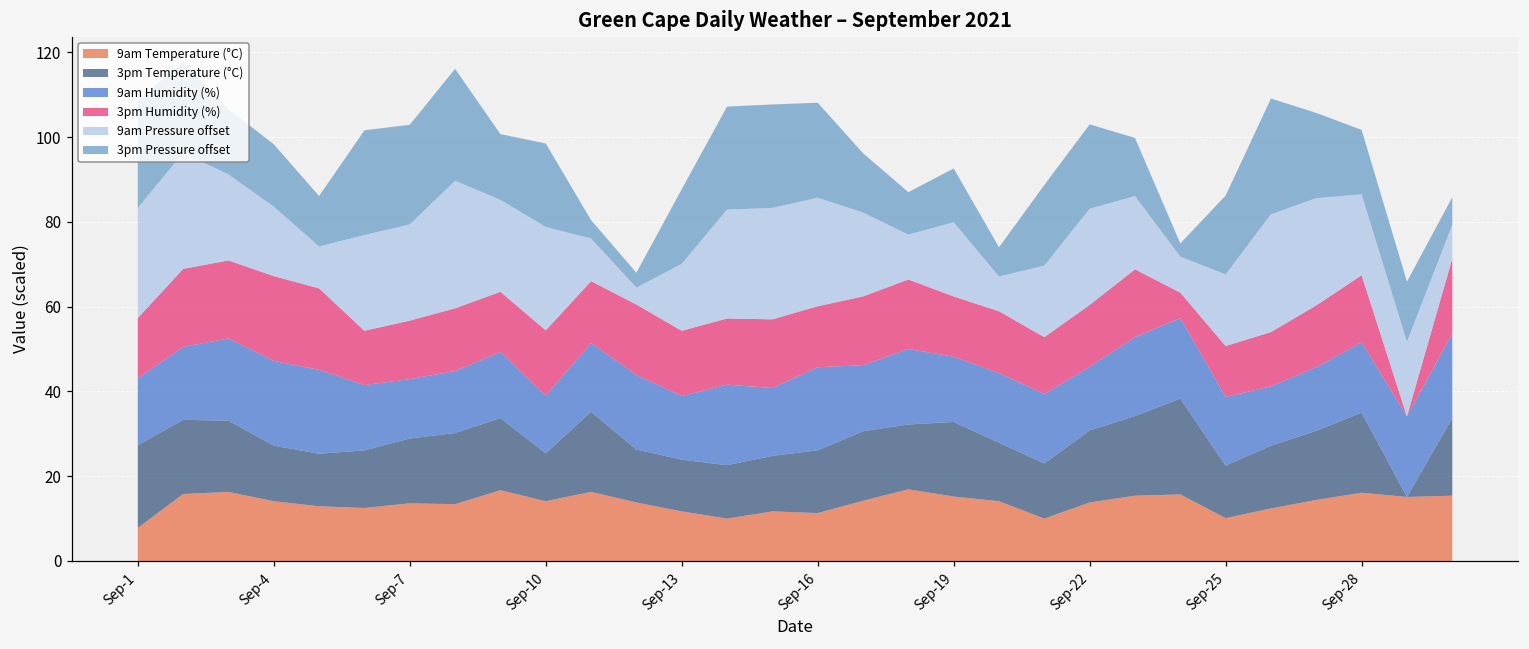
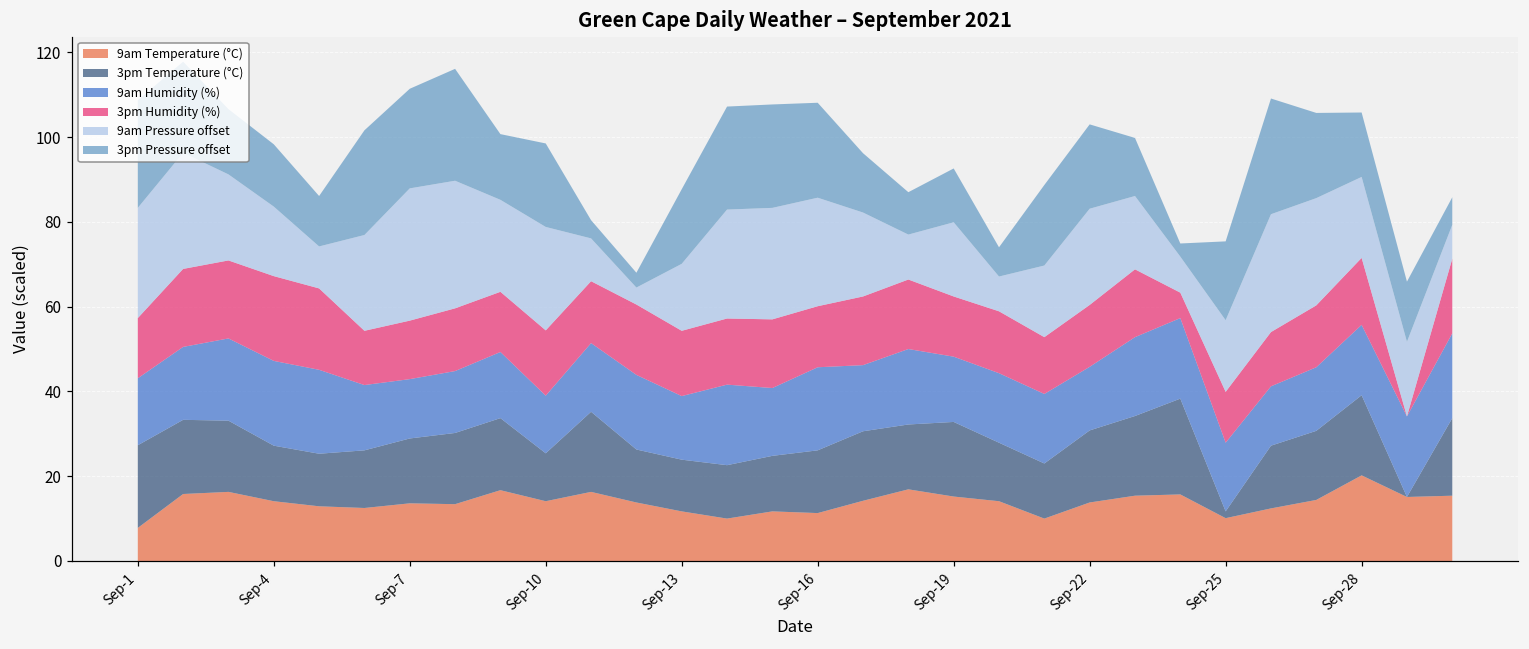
  {
    "9am Temperature (°C)": {
      "Sep-1": 8,
      "Sep-4": 14,
      "Sep-7": 14,
      "Sep-10": 14,
      "Sep-13": 12,
      "Sep-16": 11,
      "Sep-19": 15,
      "Sep-22": 14,
      "Sep-25": 10,
-     "Sep-28": 16
+     "Sep-28": 20
    },
    "3pm Temperature (°C)": {
      "Sep-1": 20,
      "Sep-4": 13,
      "Sep-7": 15,
      "Sep-10": 11,
      "Sep-13": 12,
      "Sep-16": 15,
      "Sep-19": 18,
      "Sep-22": 17,
-     "Sep-25": 12,
+     "Sep-25": 2,
      "Sep-28": 19
    },
    "3pm Humidity (%)": {
      "Sep-1": 14,
      "Sep-4": 20,
      "Sep-7": 14,
      "Sep-10": 15,
      "Sep-13": 15,
      "Sep-16": 14,
      "Sep-19": 14,
      "Sep-22": 15,
      "Sep-25": 12,
      "Sep-28": 16
    },
    "9am Pressure offset": {
      "Sep-1": 26,
      "Sep-4": 16,
-     "Sep-7": 23,
+     "Sep-7": 31,
      "Sep-10": 24,
      "Sep-13": 16,
      "Sep-16": 26,
      "Sep-19": 18,
      "Sep-22": 23,
      "Sep-25": 17,
      "Sep-28": 19
    }
  }
